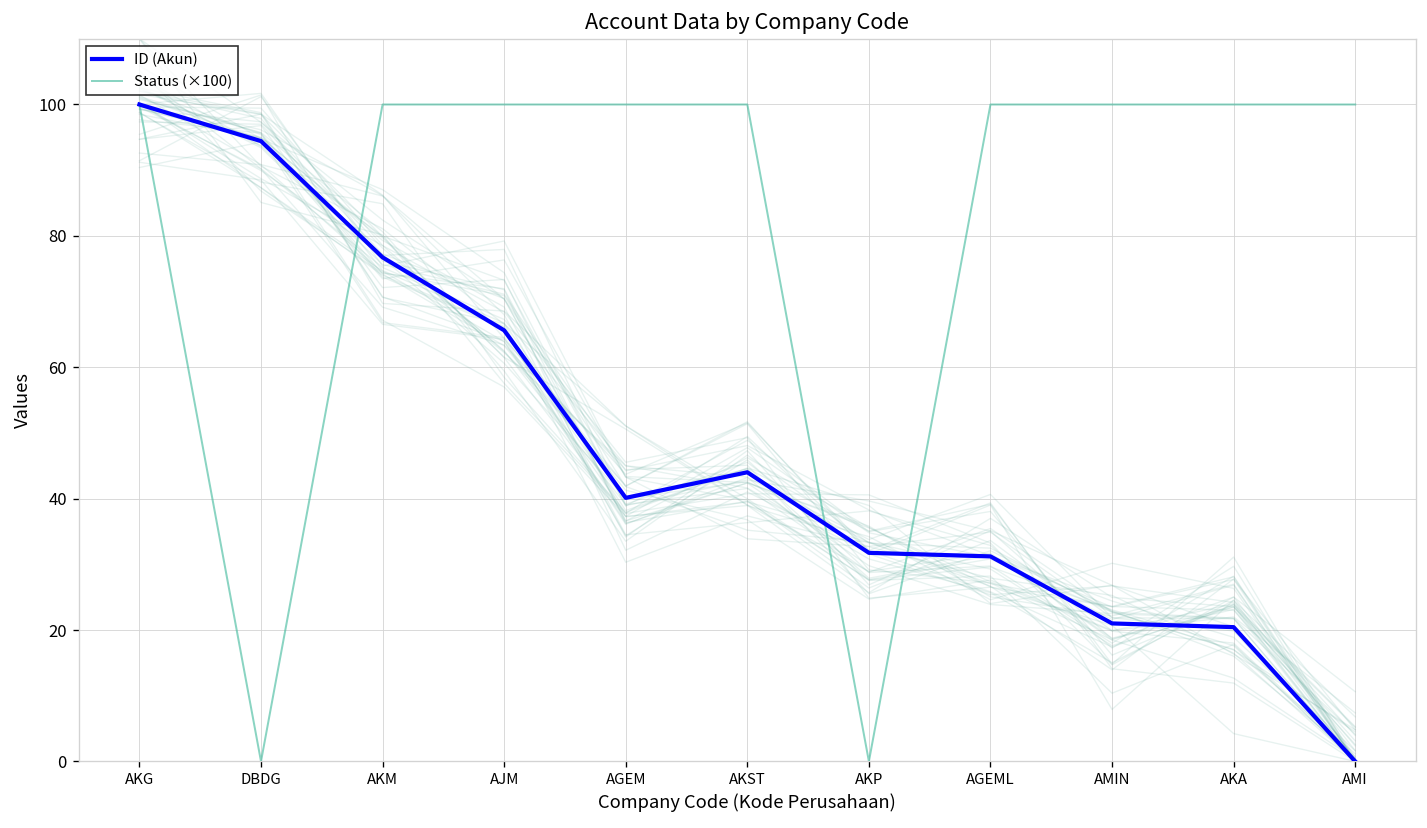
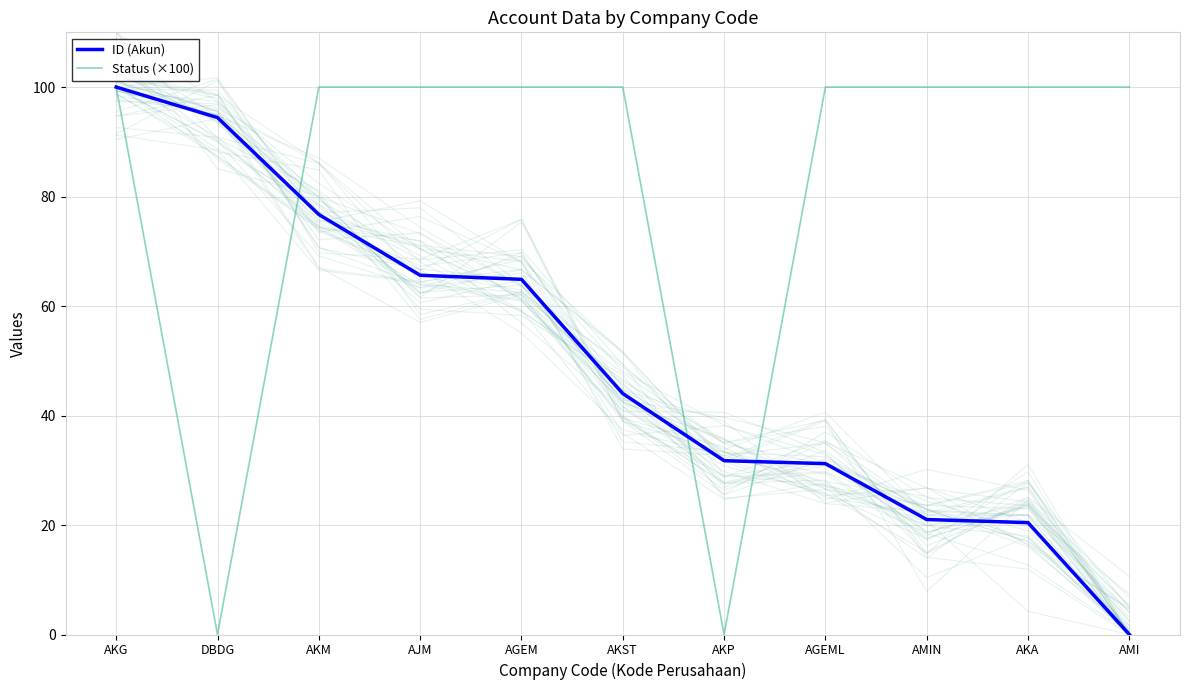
  {
    "ID (Akun)": {
-     "AGEM": 40,
+     "AGEM": 65,
      "AKST": 44
    }
  }
